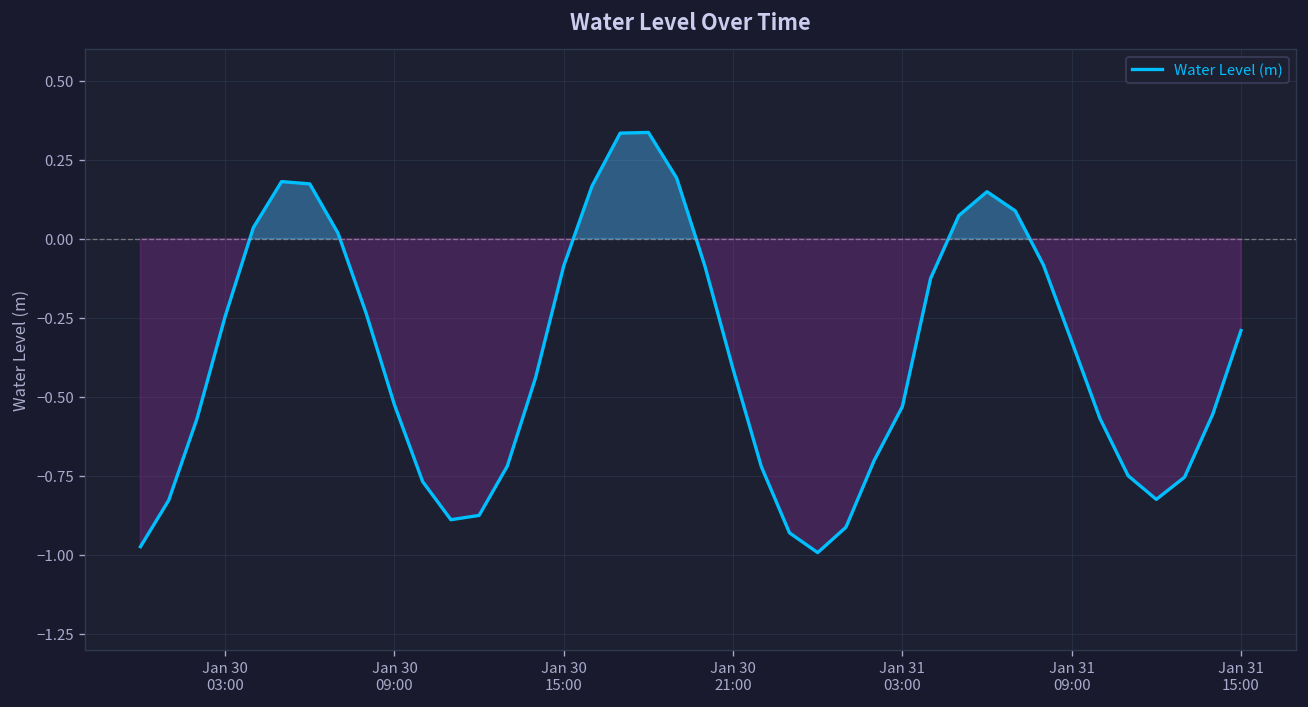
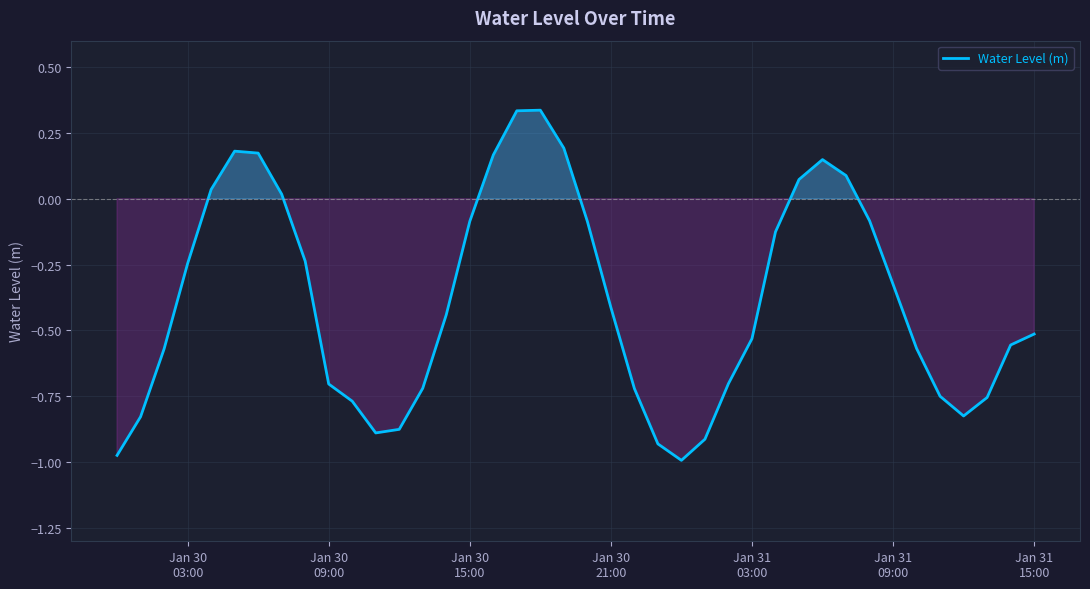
  {
    "Jan 30 03:00": -0.25,
-   "Jan 30 09:00": -0.53,
+   "Jan 30 09:00": -0.70,
    "Jan 30 15:00": -0.09,
    "Jan 30 21:00": -0.41,
    "Jan 31 03:00": -0.53,
    "Jan 31 09:00": -0.32,
-   "Jan 31 15:00": -0.29
+   "Jan 31 15:00": -0.51
  }
